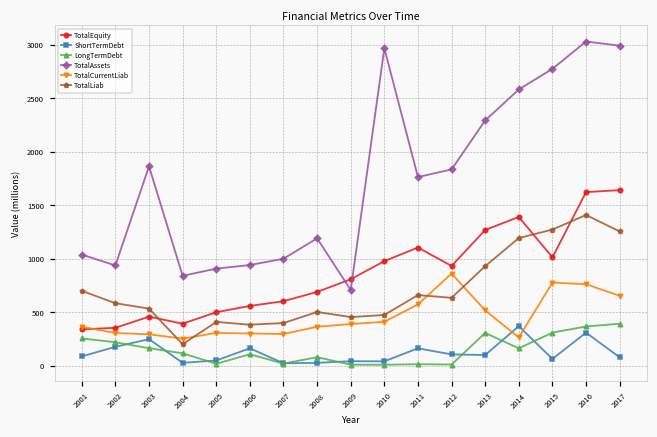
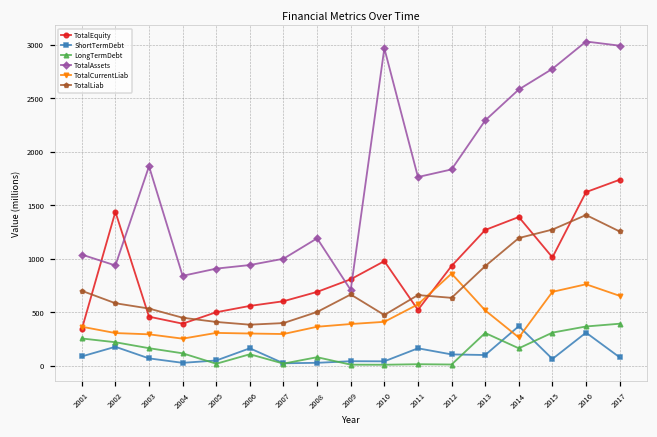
  {
    "TotalEquity": {
-     "2002": 400,
+     "2002": 1400,
      "2003": 500,
      "2004": 400,
      "2005": 500,
      "2006": 600,
      "2007": 600,
      "2008": 700,
      "2009": 800,
      "2010": 1000,
-     "2011": 1100,
+     "2011": 500,
      "2012": 900,
      "2013": 1300,
      "2014": 1400,
      "2015": 1000,
      "2016": 1600,
-     "2017": 1600
+     "2017": 1700
    },
    "ShortTermDebt": {
      "2001": 100,
      "2002": 200,
-     "2003": 200,
+     "2003": 100,
      "2004": 0,
      "2005": 0,
      "2006": 200,
      "2008": 0,
      "2009": 0,
      "2010": 0,
      "2011": 200,
      "2012": 100,
      "2013": 100,
      "2014": 400,
      "2015": 100,
      "2016": 300,
      "2017": 100
    },
    "LongTermDebt": {
      "2001": 300,
      "2002": 200,
      "2003": 200,
      "2004": 100,
      "2005": 0,
      "2006": 100,
      "2008": 100,
      "2009": 0,
      "2010": 0,
      "2011": 0,
      "2012": 0,
      "2013": 300,
      "2014": 200,
      "2015": 300,
      "2016": 400,
      "2017": 400
    },
    "TotalAssets": {
      "2001": 1000,
      "2002": 900,
      "2003": 1900,
      "2004": 800,
      "2005": 900,
      "2006": 900,
      "2007": 1000,
      "2008": 1200,
      "2009": 700,
      "2010": 3000,
      "2011": 1800,
      "2012": 1800,
      "2013": 2300,
      "2014": 2600,
      "2015": 2800,
      "2016": 3000,
      "2017": 3000
    },
    "TotalCurrentLiab": {
      "2002": 300,
      "2003": 300,
      "2004": 300,
      "2005": 300,
      "2006": 300,
      "2007": 300,
      "2008": 400,
      "2009": 400,
      "2010": 400,
      "2011": 600,
      "2012": 900,
      "2013": 500,
      "2014": 300,
-     "2015": 800,
+     "2015": 700,
      "2016": 800,
      "2017": 700
    },
    "TotalLiab": {
      "2001": 700,
      "2002": 600,
      "2003": 500,
-     "2004": 200,
+     "2004": 400,
      "2005": 400,
      "2006": 400,
      "2007": 400,
      "2008": 500,
-     "2009": 500,
+     "2009": 700,
      "2010": 500,
      "2011": 700,
      "2012": 600,
      "2013": 900,
      "2014": 1200,
      "2015": 1300,
      "2016": 1400,
      "2017": 1300
    }
  }
